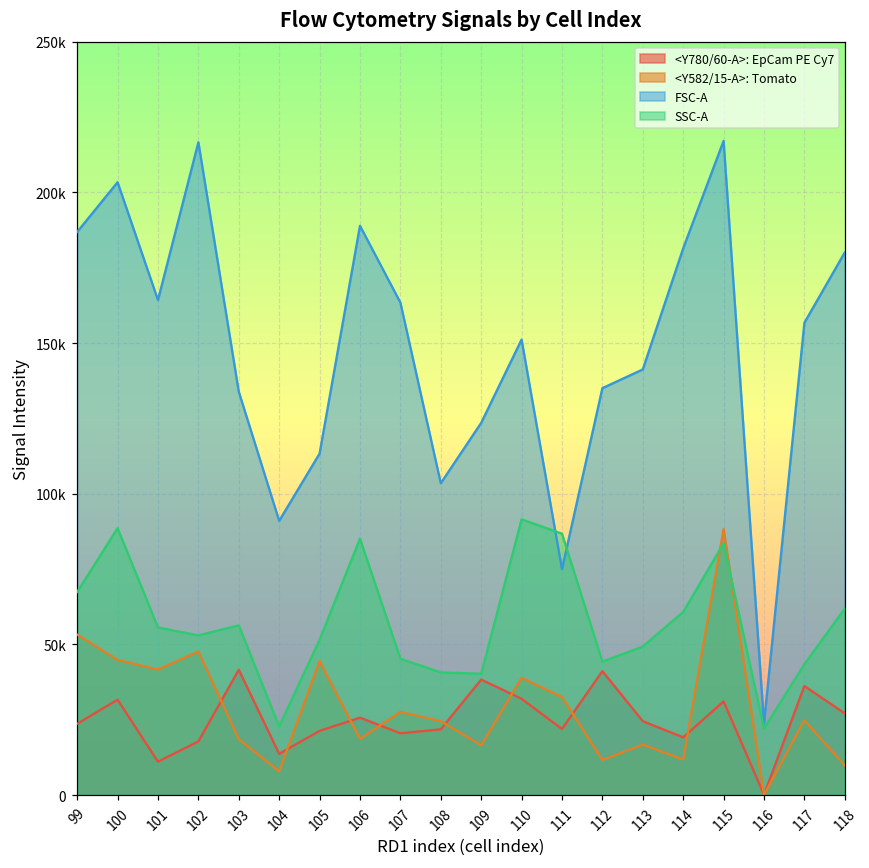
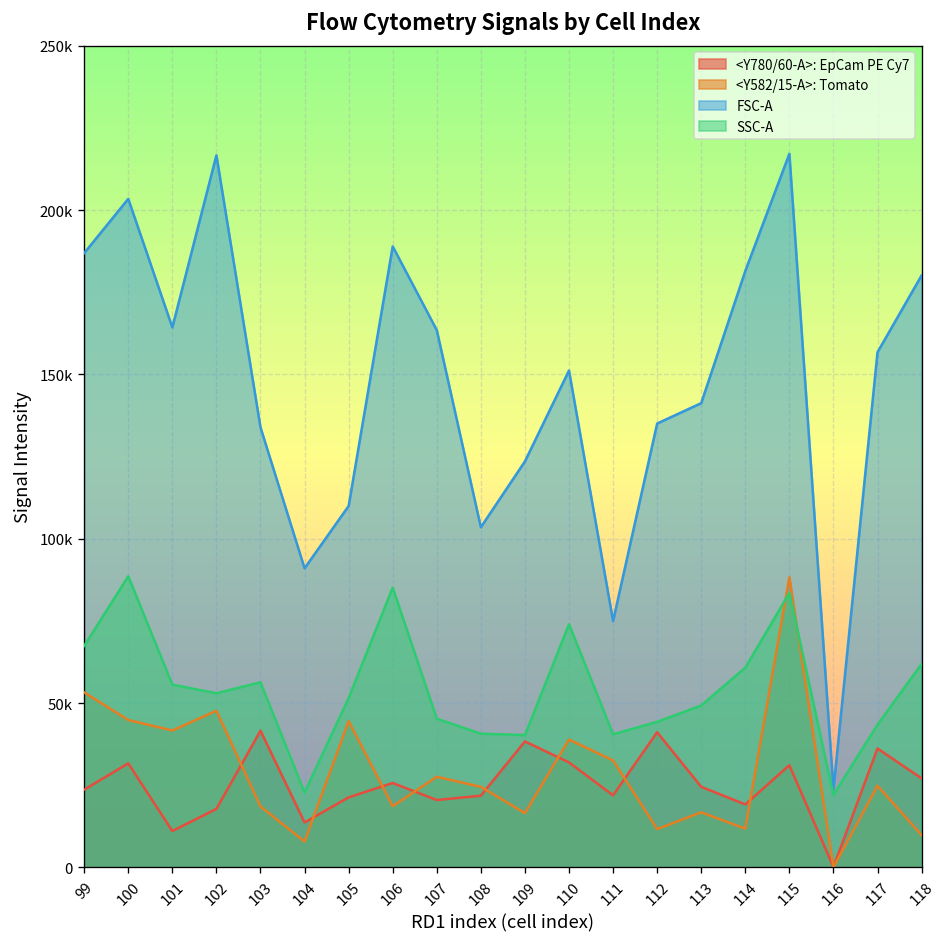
  {
    "FSC-A": {
      "99": 187000,
      "100": 203000,
      "101": 164000,
      "102": 217000,
      "103": 134000,
      "104": 91000,
-     "105": 113000,
+     "105": 110000,
      "106": 189000,
      "107": 163000,
      "108": 103000,
      "109": 124000,
      "110": 151000,
      "111": 75000,
      "112": 135000,
      "113": 141000,
      "114": 181000,
      "115": 217000,
      "116": 24000,
      "117": 157000,
      "118": 180000
    },
    "SSC-A": {
      "99": 67000,
      "100": 89000,
      "101": 56000,
      "102": 53000,
      "103": 56000,
      "104": 23000,
      "105": 52000,
      "106": 85000,
      "107": 45000,
      "108": 41000,
      "109": 40000,
-     "110": 92000,
-     "111": 87000,
+     "110": 74000,
+     "111": 41000,
      "112": 44000,
      "113": 49000,
      "114": 61000,
      "115": 84000,
      "116": 22000,
      "117": 43000,
      "118": 62000
    }
  }
